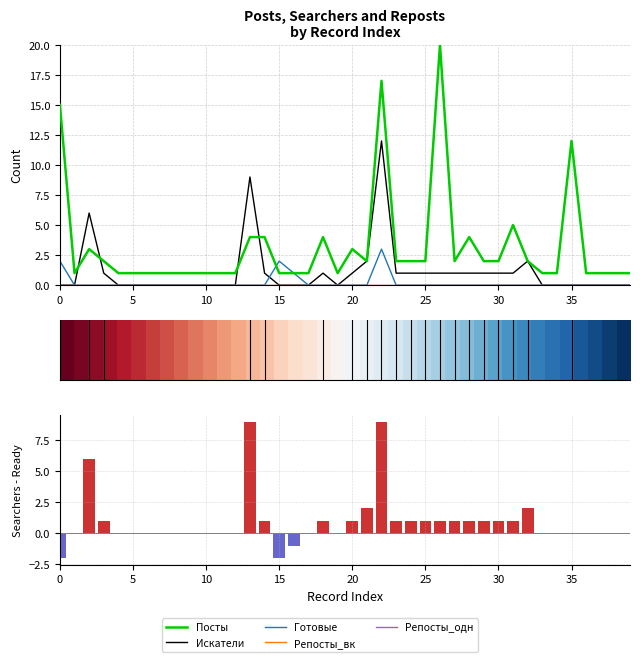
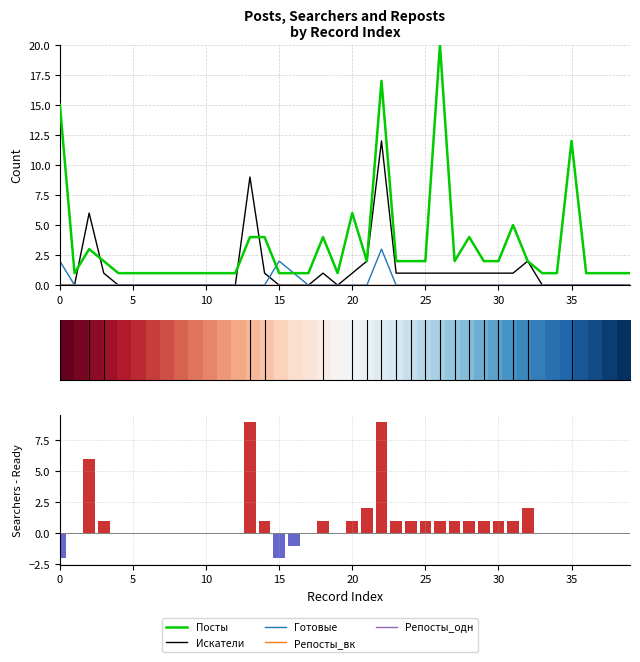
  {
    "Posts, Searchers and Reposts by Record Index": {
      "Посты": {
        "0": 15,
        "5": 1,
        "10": 1,
        "15": 1,
-       "20": 3,
+       "20": 6,
        "25": 2,
        "30": 2,
        "35": 12
      },
      "Искатели": {
        "20": 1,
        "25": 1,
        "30": 1
      },
      "Готовые": {
        "0": 2,
        "15": 2
      }
    }
  }
